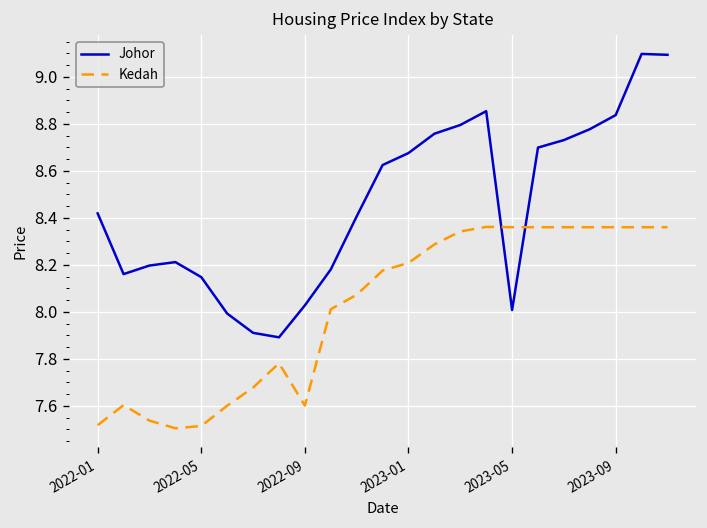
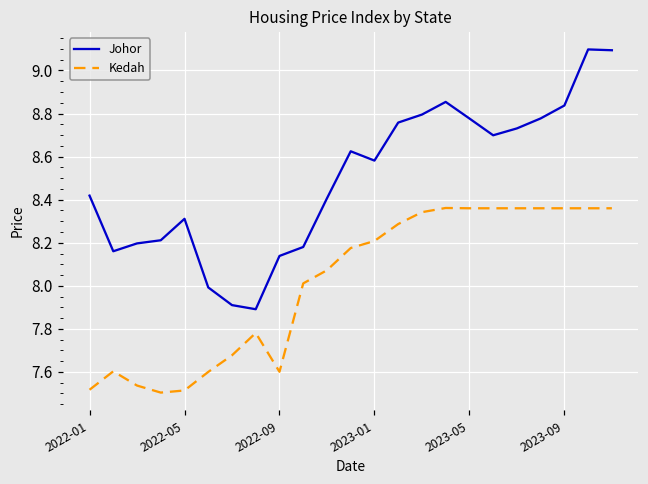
  {
    "Johor": {
      "2022-01": 8.42,
-     "2022-05": 8.15,
-     "2022-09": 8.03,
-     "2023-01": 8.68,
-     "2023-05": 8.01,
+     "2022-05": 8.31,
+     "2022-09": 8.14,
+     "2023-01": 8.58,
+     "2023-05": 8.78,
      "2023-09": 8.84
    },
    "Kedah": {
      "2022-01": 7.52,
      "2022-05": 7.51,
      "2022-09": 7.60,
      "2023-01": 8.21,
      "2023-05": 8.36,
      "2023-09": 8.36
    }
  }
